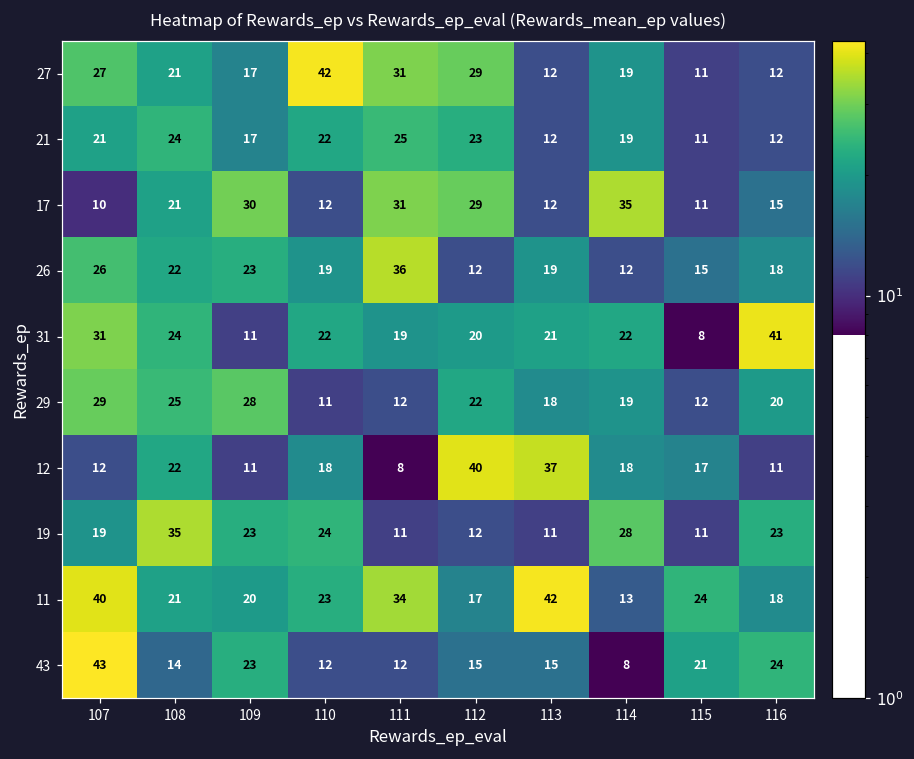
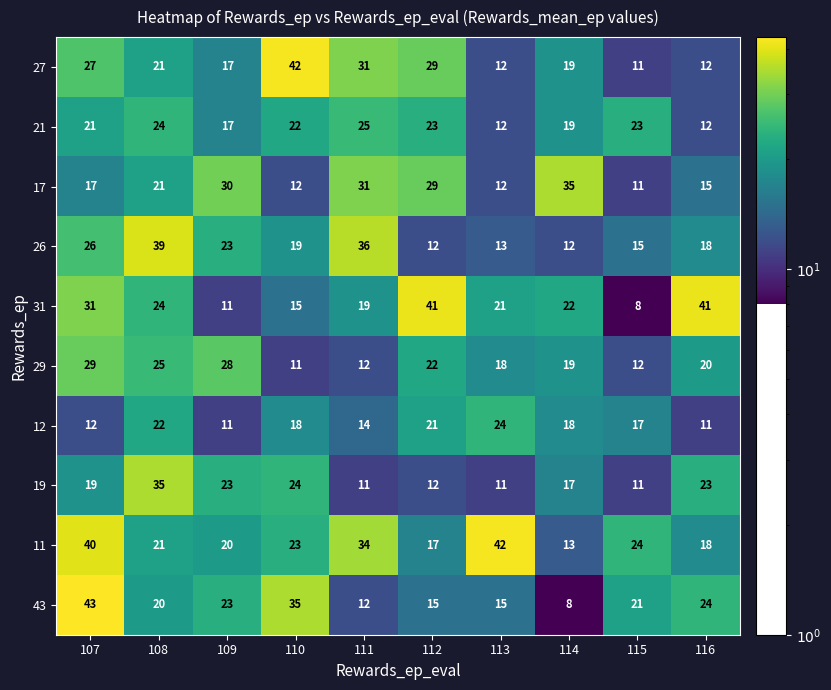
  {
    "27": {
      "107": 27,
      "108": 21,
      "109": 17,
      "110": 42,
      "111": 31,
      "112": 29,
      "113": 12,
      "114": 19,
      "115": 11,
      "116": 12
    },
    "21": {
      "107": 21,
      "108": 24,
      "109": 17,
      "110": 22,
      "111": 25,
      "112": 23,
      "113": 12,
      "114": 19,
-     "115": 11,
+     "115": 23,
      "116": 12
    },
    "17": {
-     "107": 10,
+     "107": 17,
      "108": 21,
      "109": 30,
      "110": 12,
      "111": 31,
      "112": 29,
      "113": 12,
      "114": 35,
      "115": 11,
      "116": 15
    },
    "26": {
      "107": 26,
-     "108": 22,
+     "108": 39,
      "109": 23,
      "110": 19,
      "111": 36,
      "112": 12,
-     "113": 19,
+     "113": 13,
      "114": 12,
      "115": 15,
      "116": 18
    },
    "31": {
      "107": 31,
      "108": 24,
      "109": 11,
-     "110": 22,
+     "110": 15,
      "111": 19,
-     "112": 20,
+     "112": 41,
      "113": 21,
      "114": 22,
      "115": 8,
      "116": 41
    },
    "29": {
      "107": 29,
      "108": 25,
      "109": 28,
      "110": 11,
      "111": 12,
      "112": 22,
      "113": 18,
      "114": 19,
      "115": 12,
      "116": 20
    },
    "12": {
      "107": 12,
      "108": 22,
      "109": 11,
      "110": 18,
-     "111": 8,
-     "112": 40,
-     "113": 37,
+     "111": 14,
+     "112": 21,
+     "113": 24,
      "114": 18,
      "115": 17,
      "116": 11
    },
    "19": {
      "107": 19,
      "108": 35,
      "109": 23,
      "110": 24,
      "111": 11,
      "112": 12,
      "113": 11,
-     "114": 28,
+     "114": 17,
      "115": 11,
      "116": 23
    },
    "11": {
      "107": 40,
      "108": 21,
      "109": 20,
      "110": 23,
      "111": 34,
      "112": 17,
      "113": 42,
      "114": 13,
      "115": 24,
      "116": 18
    },
    "43": {
      "107": 43,
-     "108": 14,
+     "108": 20,
      "109": 23,
-     "110": 12,
+     "110": 35,
      "111": 12,
      "112": 15,
      "113": 15,
      "114": 8,
      "115": 21,
      "116": 24
    }
  }
